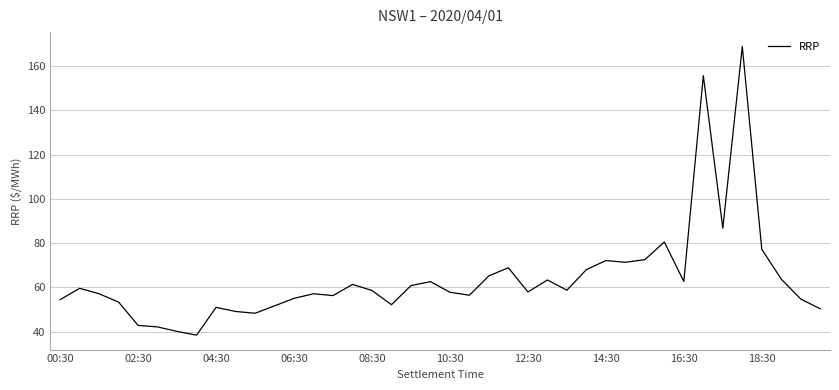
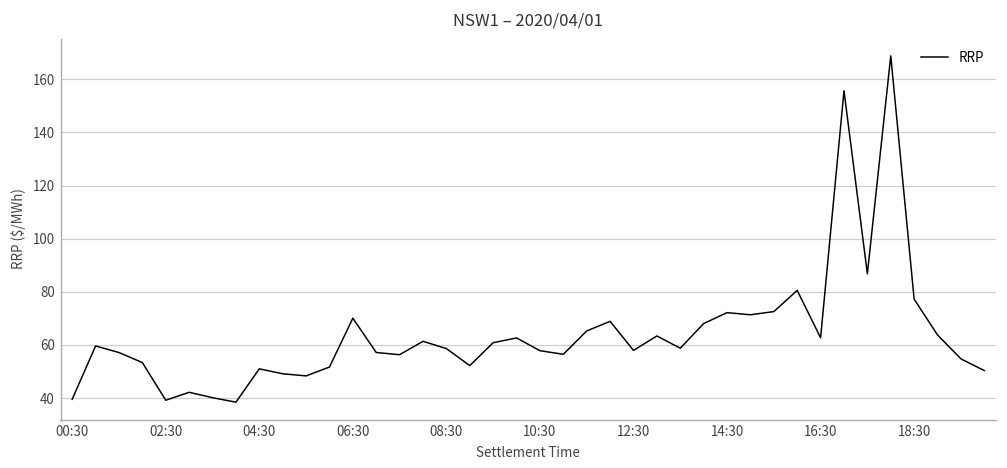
  {
-   "00:30": 55,
-   "02:30": 43,
+   "00:30": 40,
+   "02:30": 39,
    "04:30": 51,
-   "06:30": 55,
+   "06:30": 70,
    "08:30": 59,
    "10:30": 58,
    "12:30": 58,
    "14:30": 72,
    "16:30": 63,
    "18:30": 77
  }
